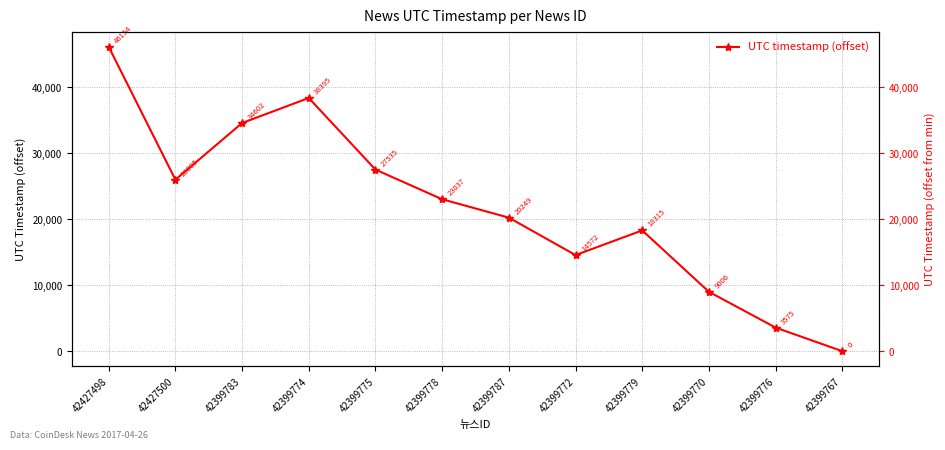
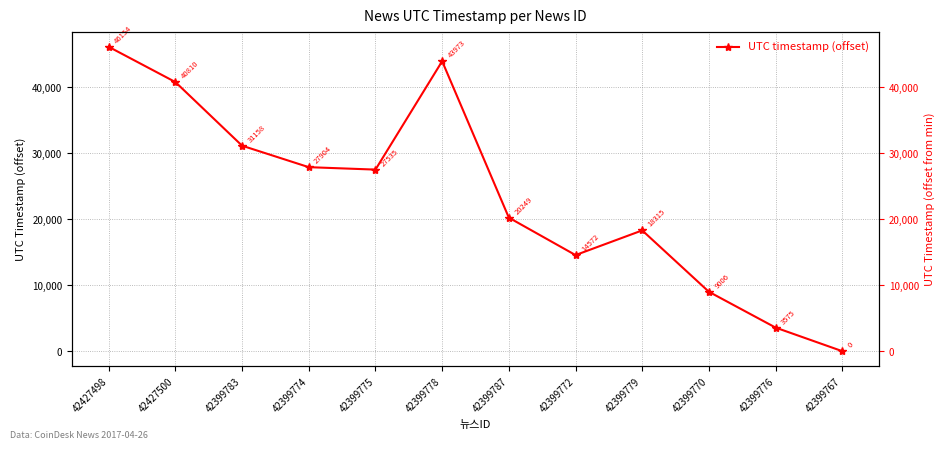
  {
    "42427498": 46154,
-   "42427500": 26005,
-   "42399783": 34602,
-   "42399774": 38395,
+   "42427500": 40810,
+   "42399783": 31158,
+   "42399774": 27904,
    "42399775": 27535,
-   "42399778": 23037,
+   "42399778": 43973,
    "42399787": 20249,
    "42399772": 14572,
    "42399779": 18315,
    "42399770": 9006,
    "42399776": 3575,
    "42399767": 0
  }
